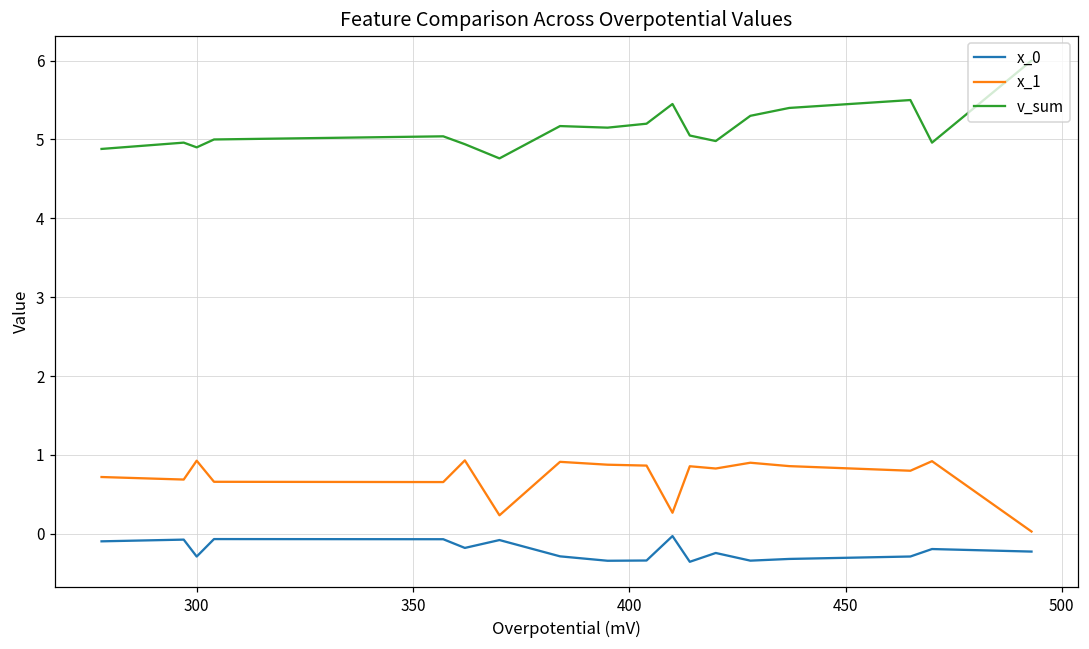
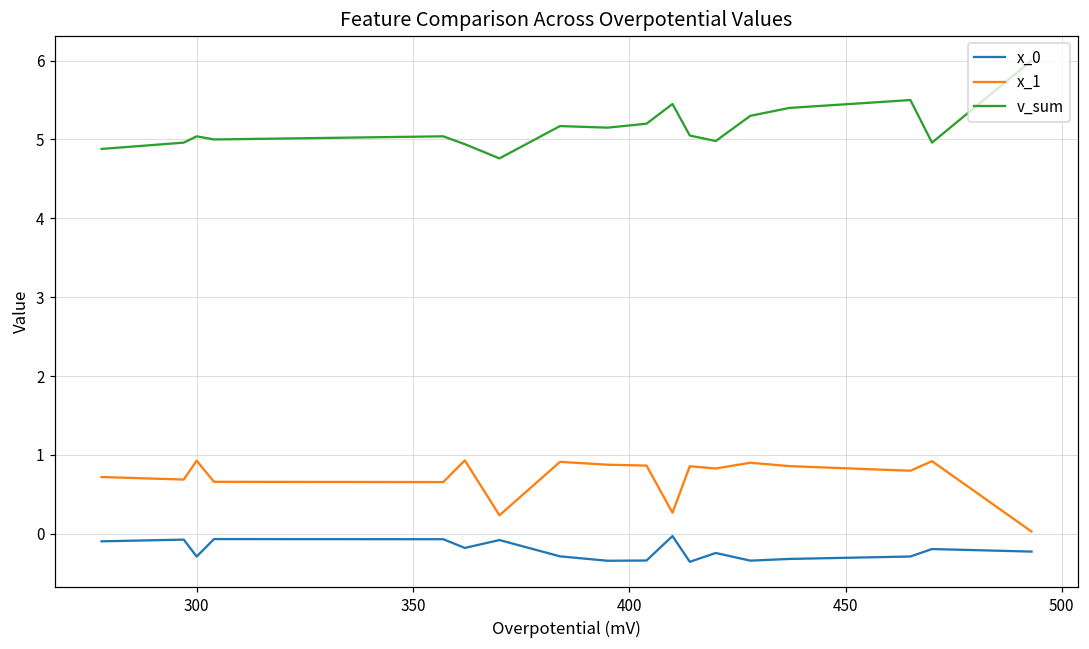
  {
    "x_0": {
      "300": -0.3
    },
    "x_1": {
      "300": 0.9
    },
    "v_sum": {
-     "300": 4.9
+     "300": 5.0
    }
  }
